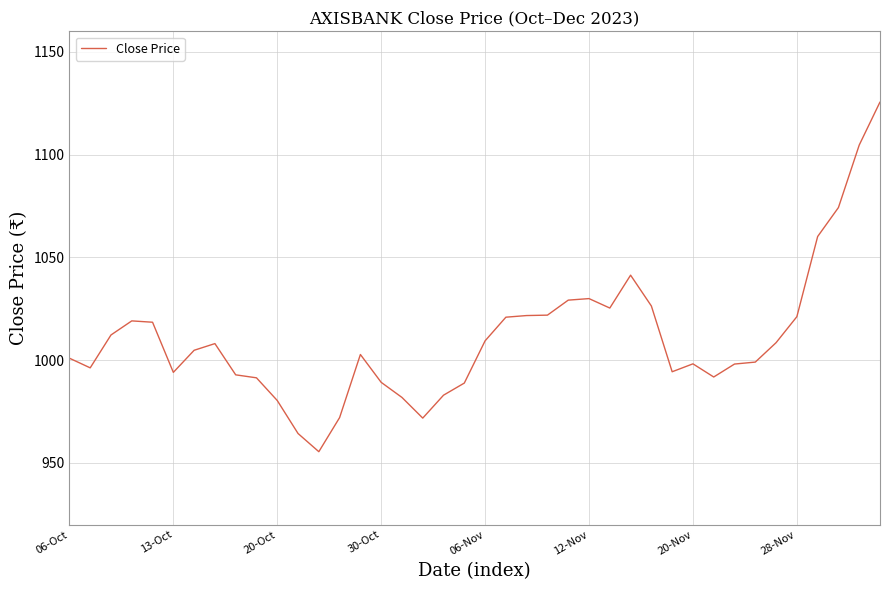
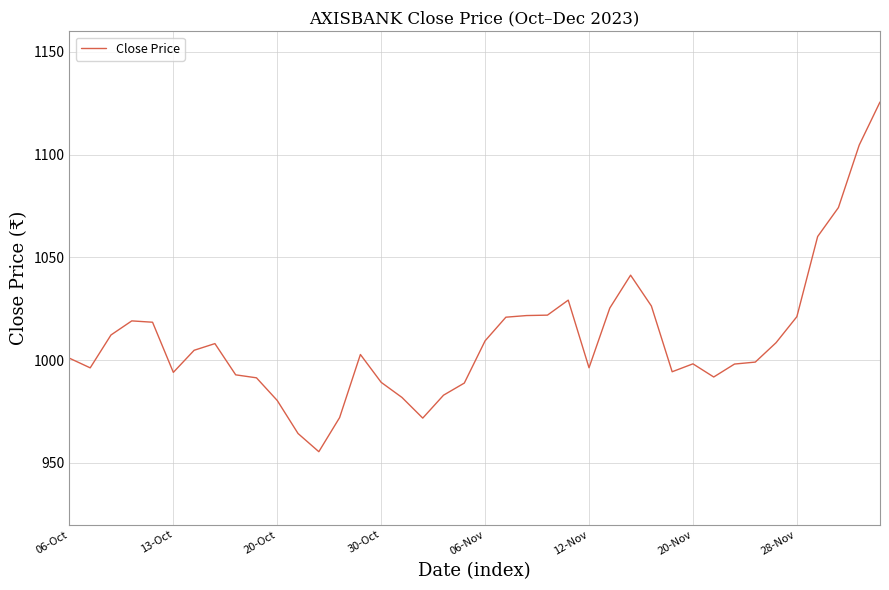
  {
    "06-Oct": 1001,
    "13-Oct": 994,
    "20-Oct": 980,
    "30-Oct": 989,
    "06-Nov": 1009,
-   "12-Nov": 1030,
+   "12-Nov": 996,
    "20-Nov": 998,
    "28-Nov": 1021
  }
